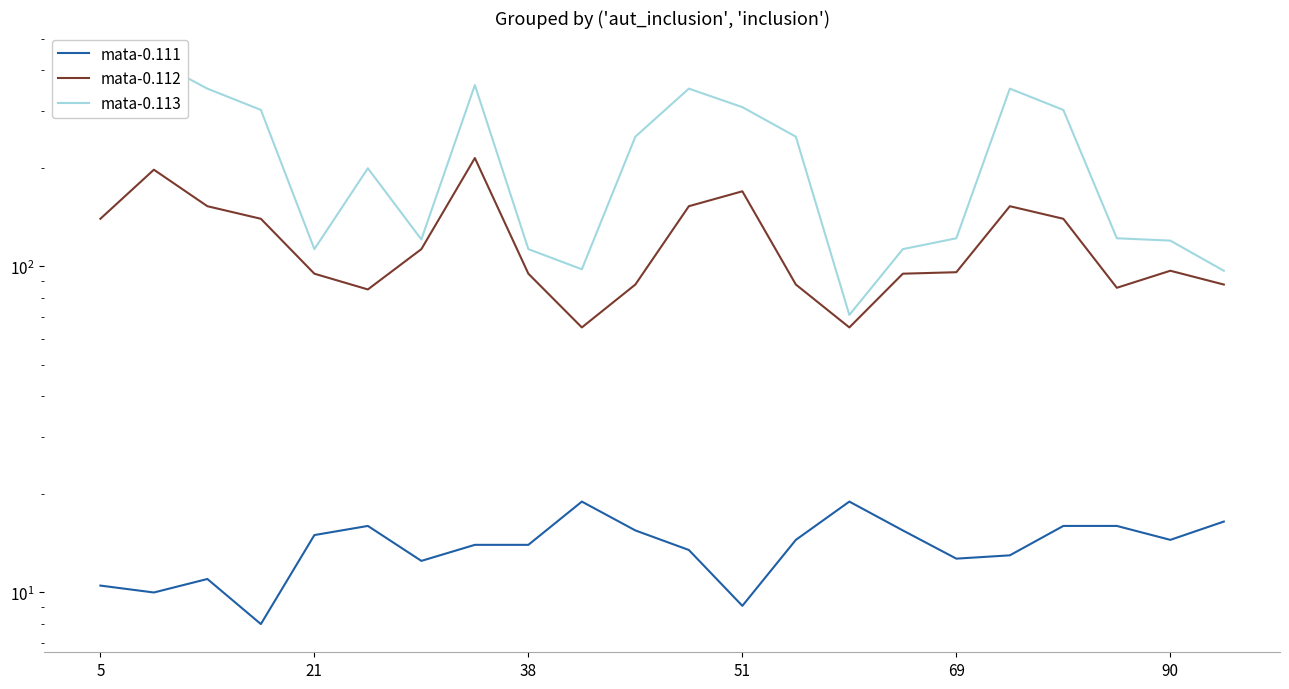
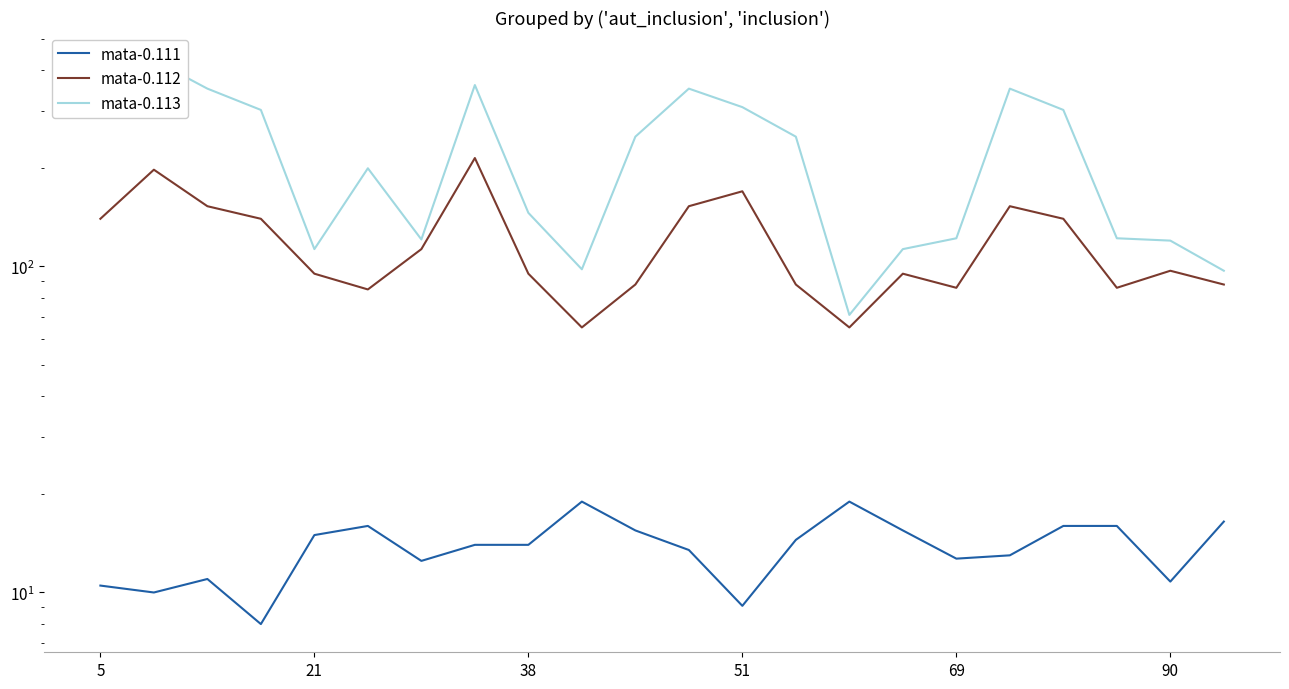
  {
    "mata-0.111": {
      "38": 14.0,
      "51": 9.1,
      "69": 12.7,
-     "90": 15
+     "90": 10.8
    },
    "mata-0.112": {
      "38": 95,
      "51": 170,
-     "69": 96,
+     "69": 86,
      "90": 97
    },
    "mata-0.113": {
-     "38": 113,
+     "38": 150,
      "51": 310,
      "69": 122,
      "90": 120
    }
  }
